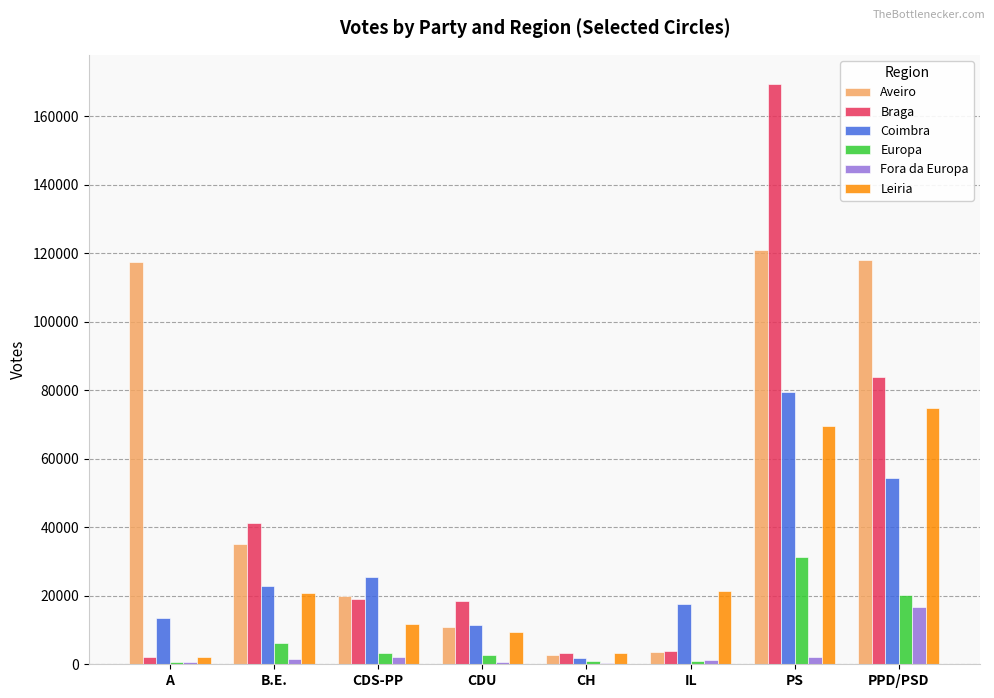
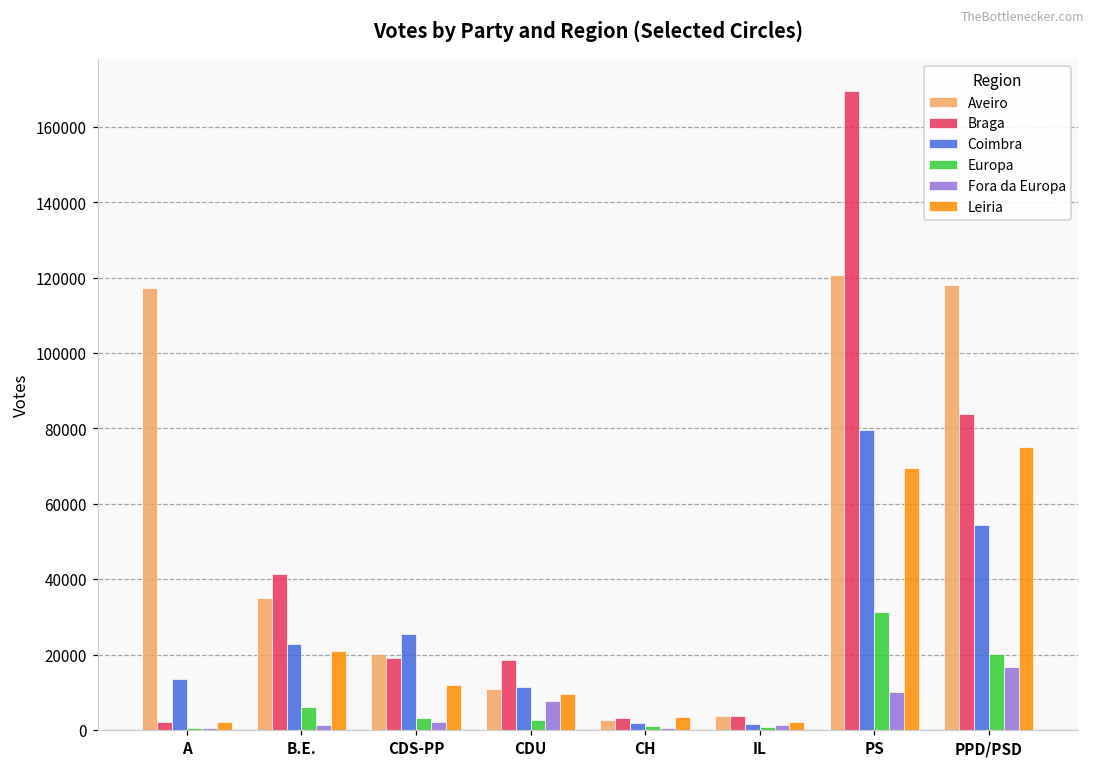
  {
    "Aveiro": {
      "A": 117000,
      "B.E.": 35000,
      "CDS-PP": 20000,
      "CDU": 11000,
      "CH": 3000,
      "IL": 4000,
      "PS": 121000,
      "PPD/PSD": 118000
    },
    "Braga": {
      "A": 2000,
      "B.E.": 41000,
      "CDS-PP": 19000,
      "CDU": 18000,
      "CH": 3000,
      "IL": 4000,
      "PS": 169000,
      "PPD/PSD": 84000
    },
    "Coimbra": {
      "A": 14000,
      "B.E.": 23000,
      "CDS-PP": 26000,
      "CDU": 11000,
      "CH": 2000,
-     "IL": 18000,
+     "IL": 2000,
      "PS": 80000,
      "PPD/PSD": 54000
    },
    "Europa": {
      "B.E.": 6000,
      "CDS-PP": 3000,
      "CDU": 3000,
      "CH": 1000,
      "IL": 1000,
      "PS": 31000,
      "PPD/PSD": 20000
    },
    "Fora da Europa": {
      "B.E.": 1000,
      "CDS-PP": 2000,
-     "CDU": 1000,
+     "CDU": 8000,
      "IL": 1000,
-     "PS": 2000,
+     "PS": 10000,
      "PPD/PSD": 17000
    },
    "Leiria": {
      "A": 2000,
      "B.E.": 21000,
      "CDS-PP": 12000,
      "CDU": 10000,
      "CH": 3000,
-     "IL": 21000,
+     "IL": 2000,
      "PS": 69000,
      "PPD/PSD": 75000
    }
  }
